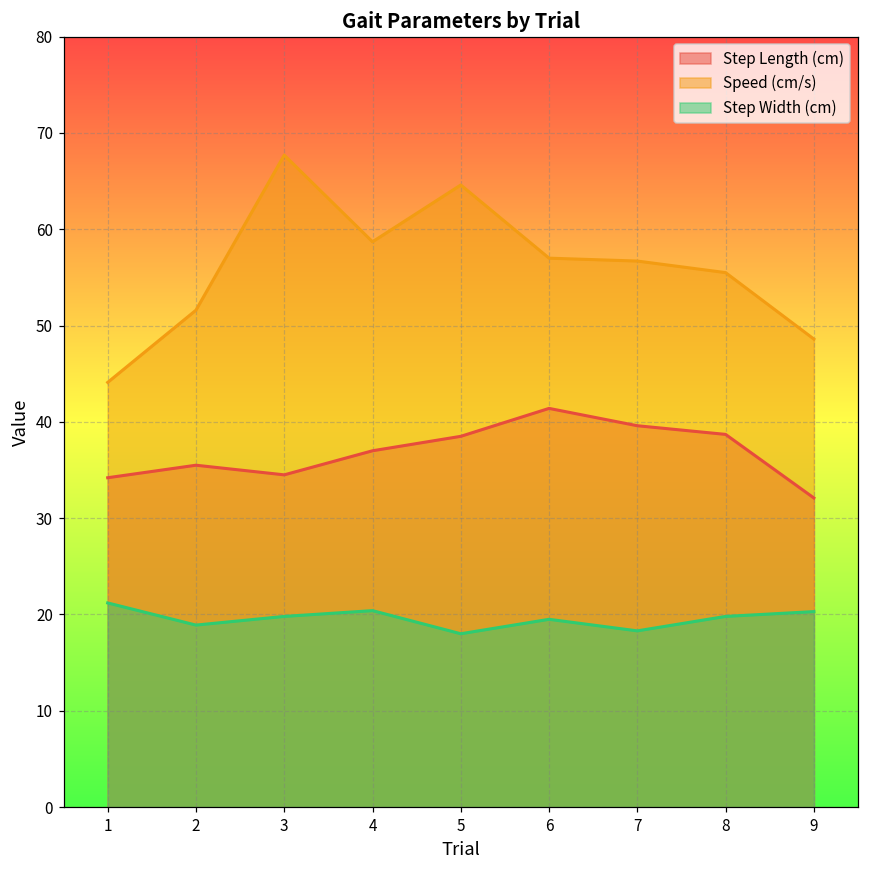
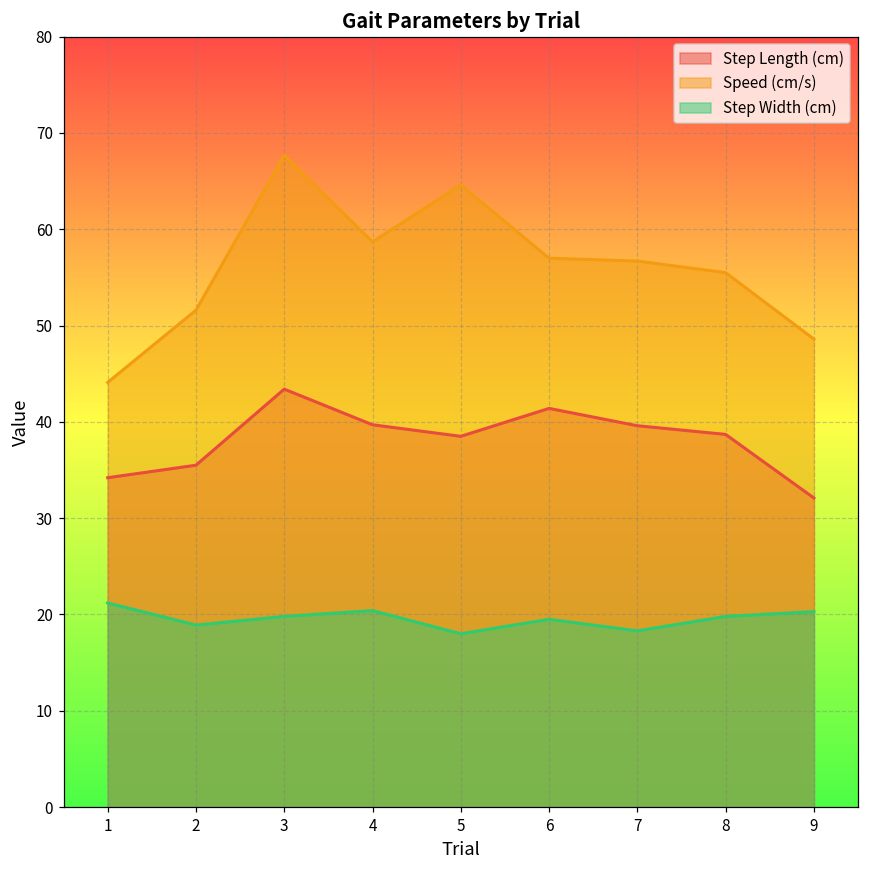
  {
    "Step Length (cm)": {
      "1": 34,
      "2": 36,
-     "3": 35,
-     "4": 37,
+     "3": 43,
+     "4": 40,
      "5": 39,
      "6": 41,
      "7": 40,
      "8": 39,
      "9": 32
    },
    "Speed (cm/s)": {
      "1": 44,
      "2": 52,
      "3": 68,
      "4": 59,
      "5": 65,
      "6": 57,
      "7": 57,
      "8": 56,
      "9": 49
    },
    "Step Width (cm)": {
      "1": 21,
      "2": 19,
      "3": 20,
      "4": 20,
      "5": 18,
      "6": 20,
      "7": 18,
      "8": 20,
      "9": 20
    }
  }
